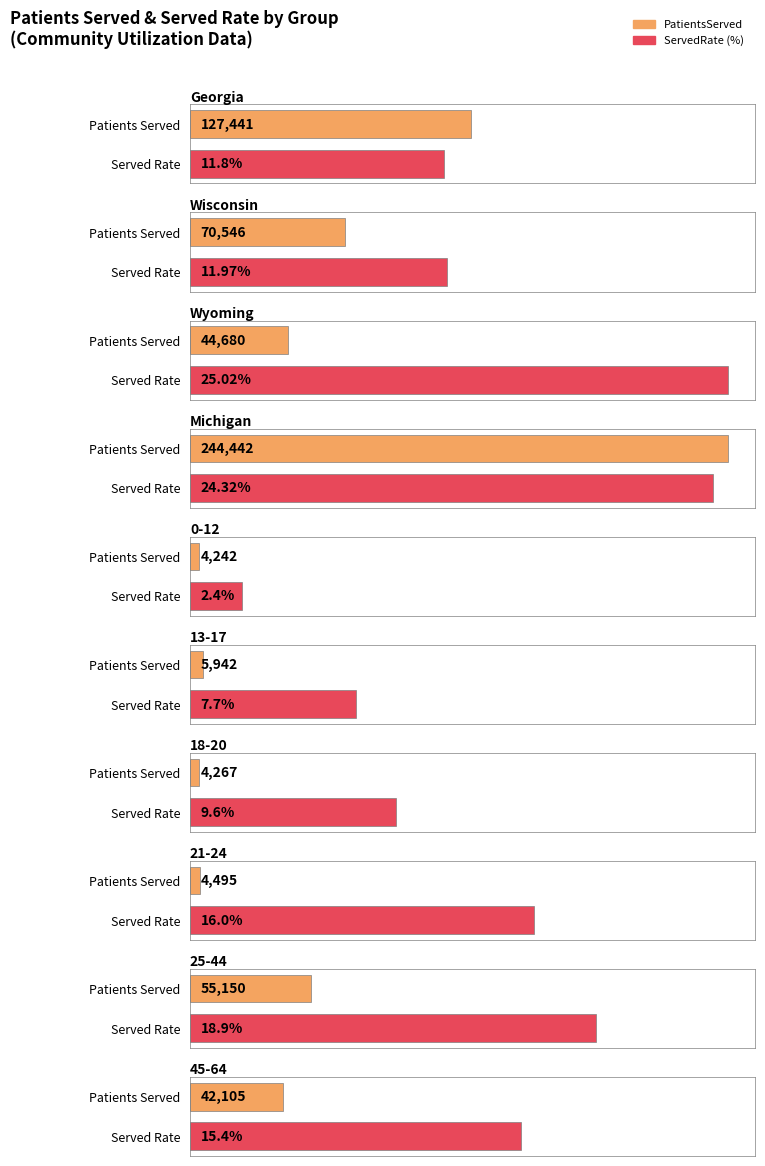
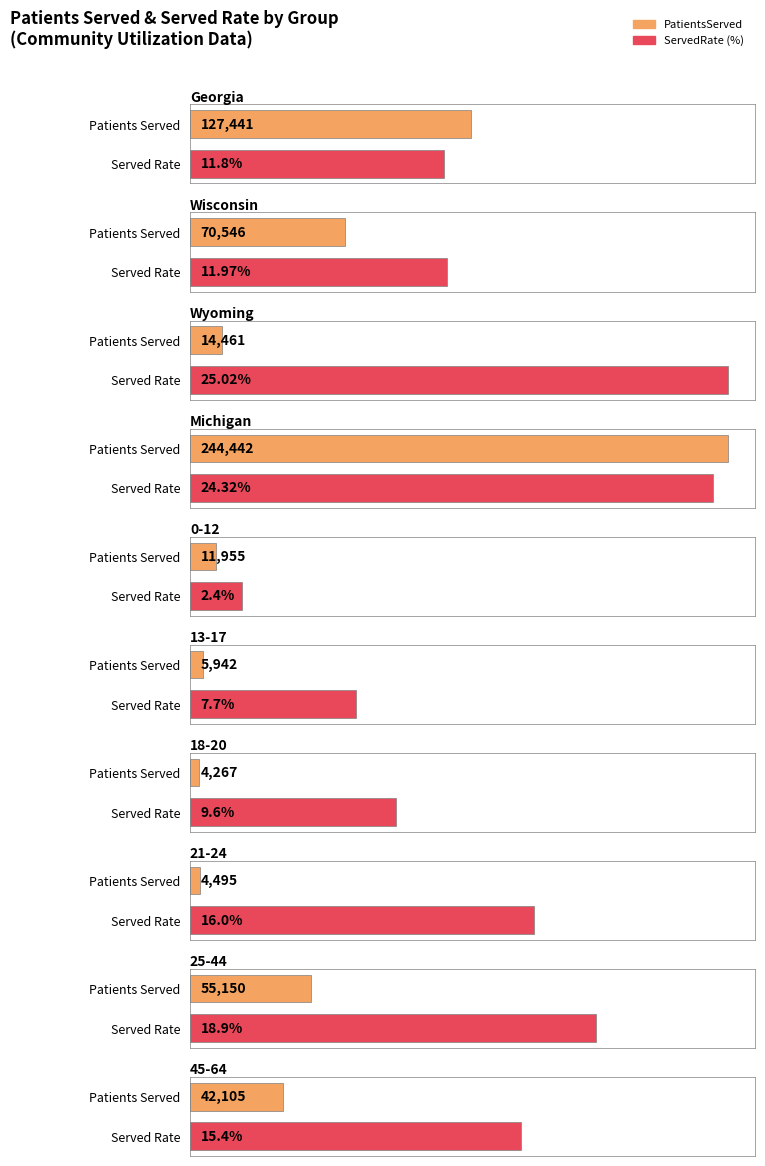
  {
    "Georgia": {
      "Patients Served": "127,441"
    },
    "Wisconsin": {
      "Patients Served": "70,546"
    },
    "Wyoming": {
-     "Patients Served": "44,680"
+     "Patients Served": "14,461"
    },
    "Michigan": {
      "Patients Served": "244,442"
    },
    "0-12": {
-     "Patients Served": "4,242"
+     "Patients Served": "11,955"
    },
    "13-17": {
      "Patients Served": "5,942"
    },
    "18-20": {
      "Patients Served": "4,267"
    },
    "21-24": {
      "Patients Served": "4,495"
    },
    "25-44": {
      "Patients Served": "55,150"
    },
    "45-64": {
      "Patients Served": "42,105"
    }
  }
